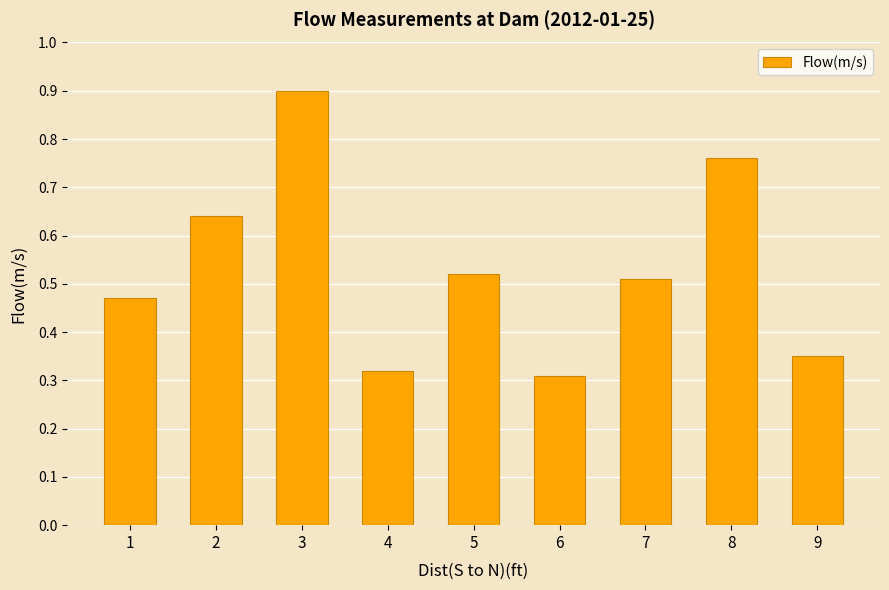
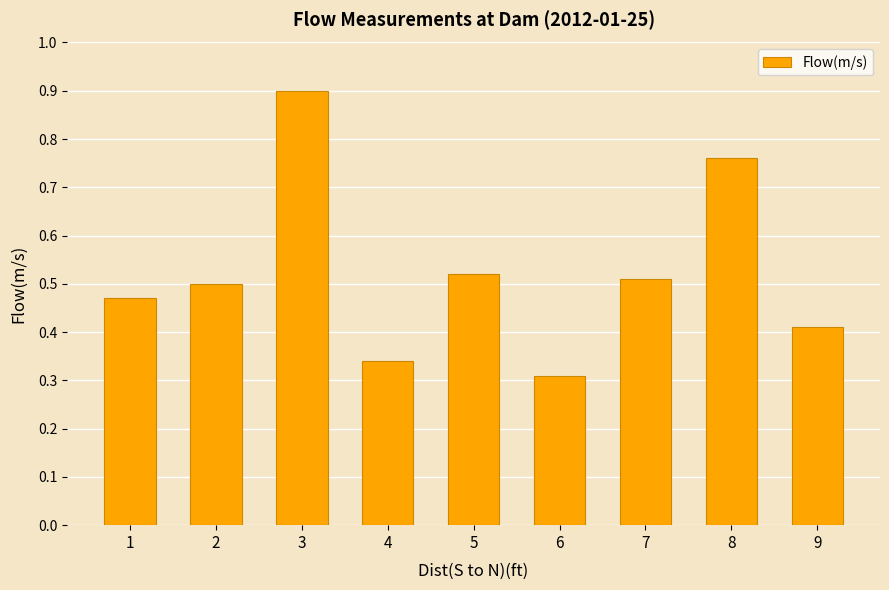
  {
    "1": 0.47,
-   "2": 0.64,
+   "2": 0.50,
    "3": 0.90,
-   "4": 0.32,
+   "4": 0.34,
    "5": 0.52,
    "6": 0.31,
    "7": 0.51,
    "8": 0.76,
-   "9": 0.35
+   "9": 0.41
  }
